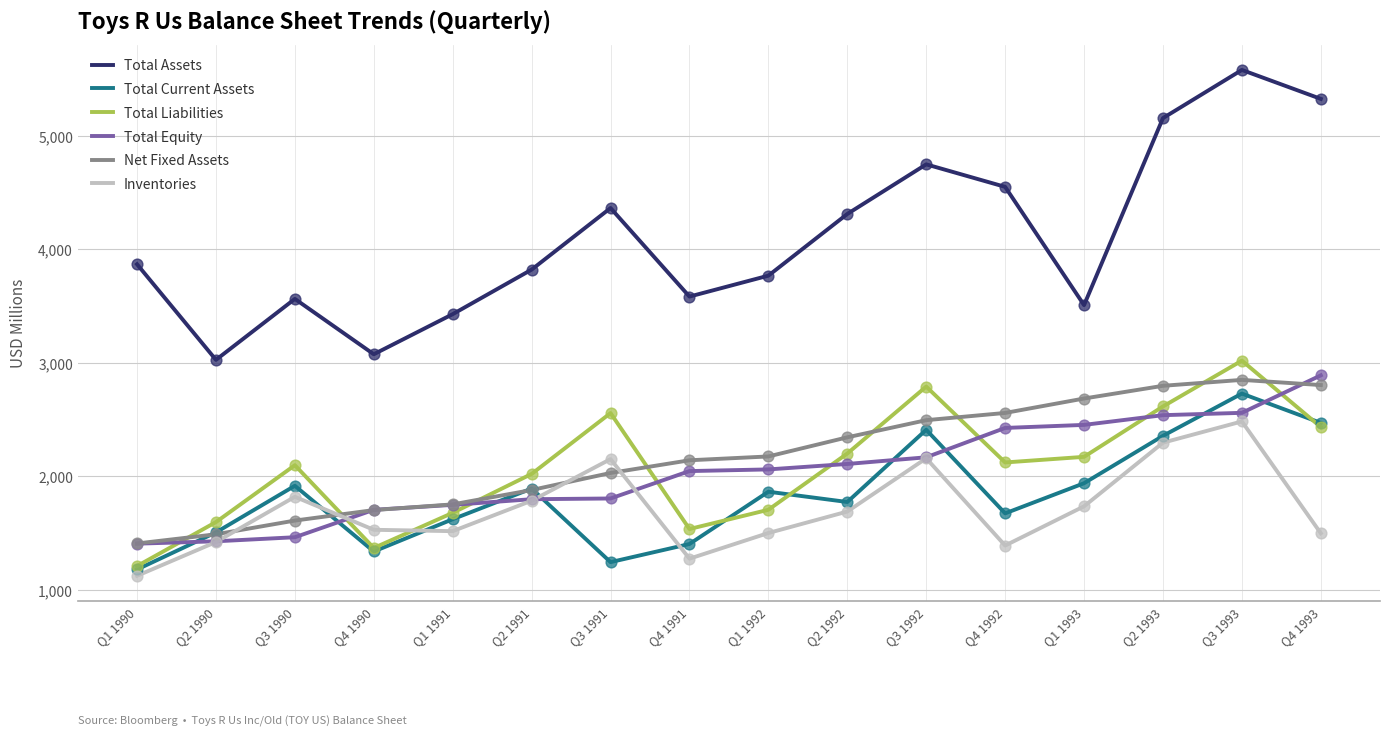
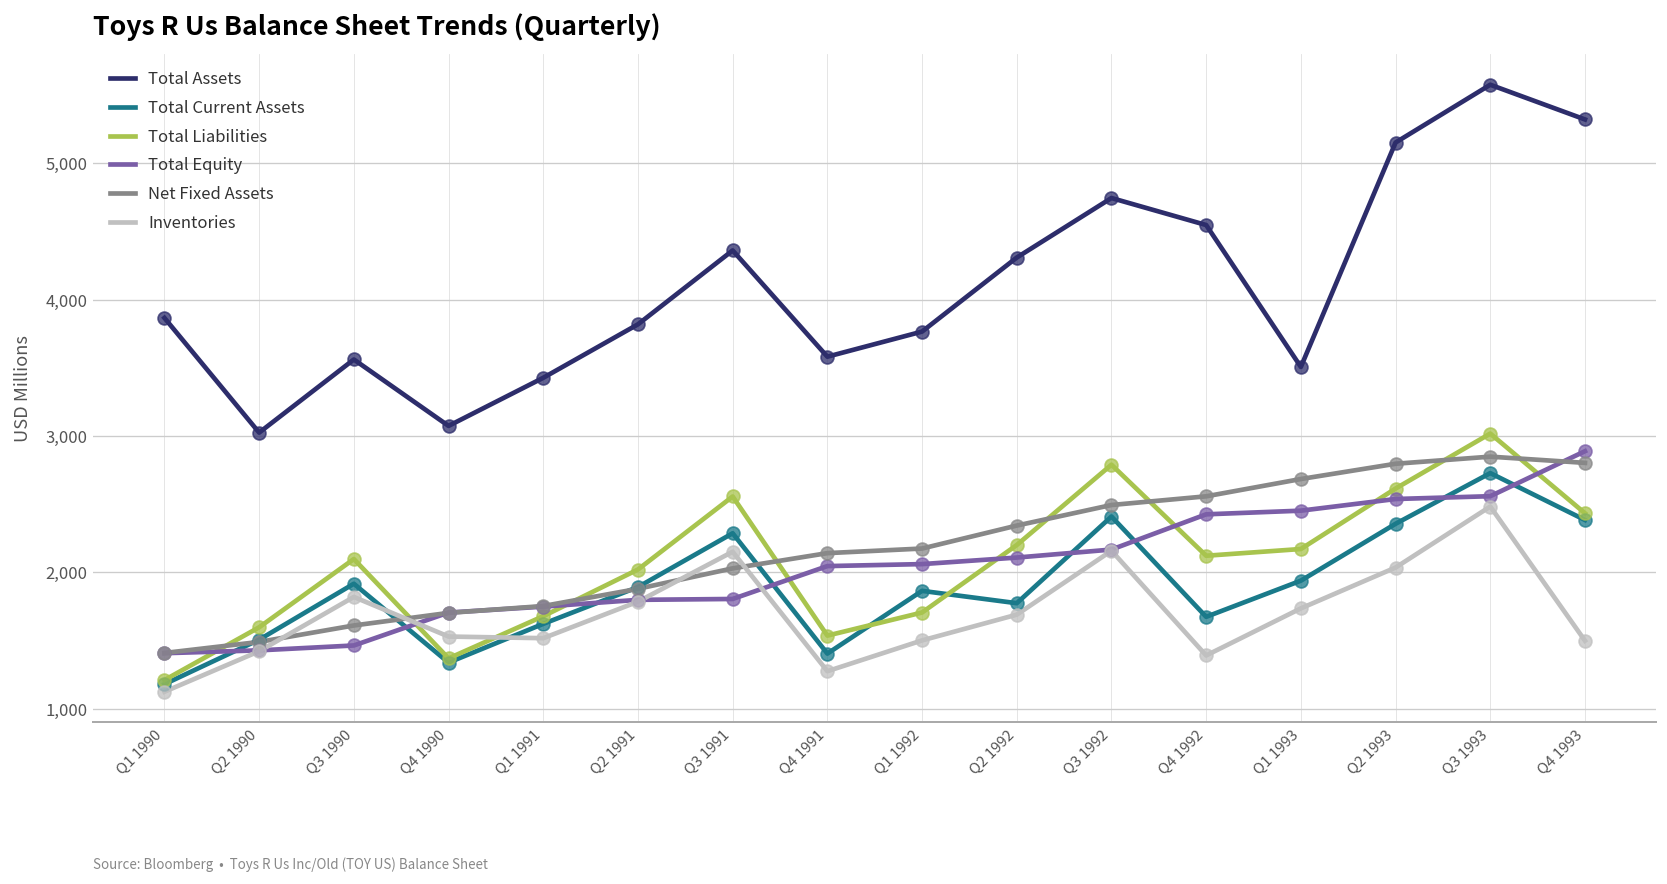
  {
    "Total Assets": {
      "Q1 1990": "3,870",
      "Q2 1990": "3,030",
      "Q3 1990": "3,560",
      "Q4 1990": "3,070",
      "Q1 1991": "3,430",
      "Q2 1991": "3,820",
      "Q3 1991": "4,360",
      "Q4 1991": "3,580",
      "Q1 1992": "3,770",
      "Q2 1992": "4,310",
      "Q3 1992": "4,750",
      "Q4 1992": "4,550",
      "Q1 1993": "3,510",
      "Q2 1993": "5,150",
      "Q3 1993": "5,580",
      "Q4 1993": "5,320"
    },
    "Total Current Assets": {
      "Q1 1990": "1,180",
      "Q3 1990": "1,920",
      "Q4 1990": "1,340",
      "Q1 1991": "1,620",
-     "Q3 1991": "1,240",
+     "Q3 1991": "2,290",
      "Q4 1991": "1,400",
      "Q1 1992": "1,860",
      "Q2 1992": "1,770",
      "Q3 1992": "2,410",
      "Q4 1992": "1,670",
      "Q1 1993": "1,940",
      "Q2 1993": "2,360",
      "Q3 1993": "2,730",
-     "Q4 1993": "2,470"
+     "Q4 1993": "2,380"
    },
    "Total Liabilities": {
      "Q1 1990": "1,210",
      "Q2 1990": "1,600",
      "Q3 1990": "2,100",
      "Q4 1990": "1,370",
      "Q1 1991": "1,680",
      "Q2 1991": "2,020",
      "Q3 1991": "2,560",
      "Q4 1991": "1,540",
      "Q1 1992": "1,710",
      "Q2 1992": "2,200",
      "Q3 1992": "2,790",
      "Q4 1992": "2,120",
      "Q1 1993": "2,170",
      "Q2 1993": "2,620",
      "Q3 1993": "3,020",
      "Q4 1993": "2,430"
    },
    "Inventories": {
      "Q1 1990": "1,120",
      "Q3 1990": "1,820",
      "Q4 1990": "1,530",
      "Q1 1991": "1,520",
      "Q3 1991": "2,150",
      "Q4 1991": "1,280",
      "Q1 1992": "1,500",
      "Q2 1992": "1,690",
      "Q4 1992": "1,390",
      "Q1 1993": "1,740",
-     "Q2 1993": "2,300",
+     "Q2 1993": "2,040",
      "Q3 1993": "2,480",
      "Q4 1993": "1,500"
    }
  }
